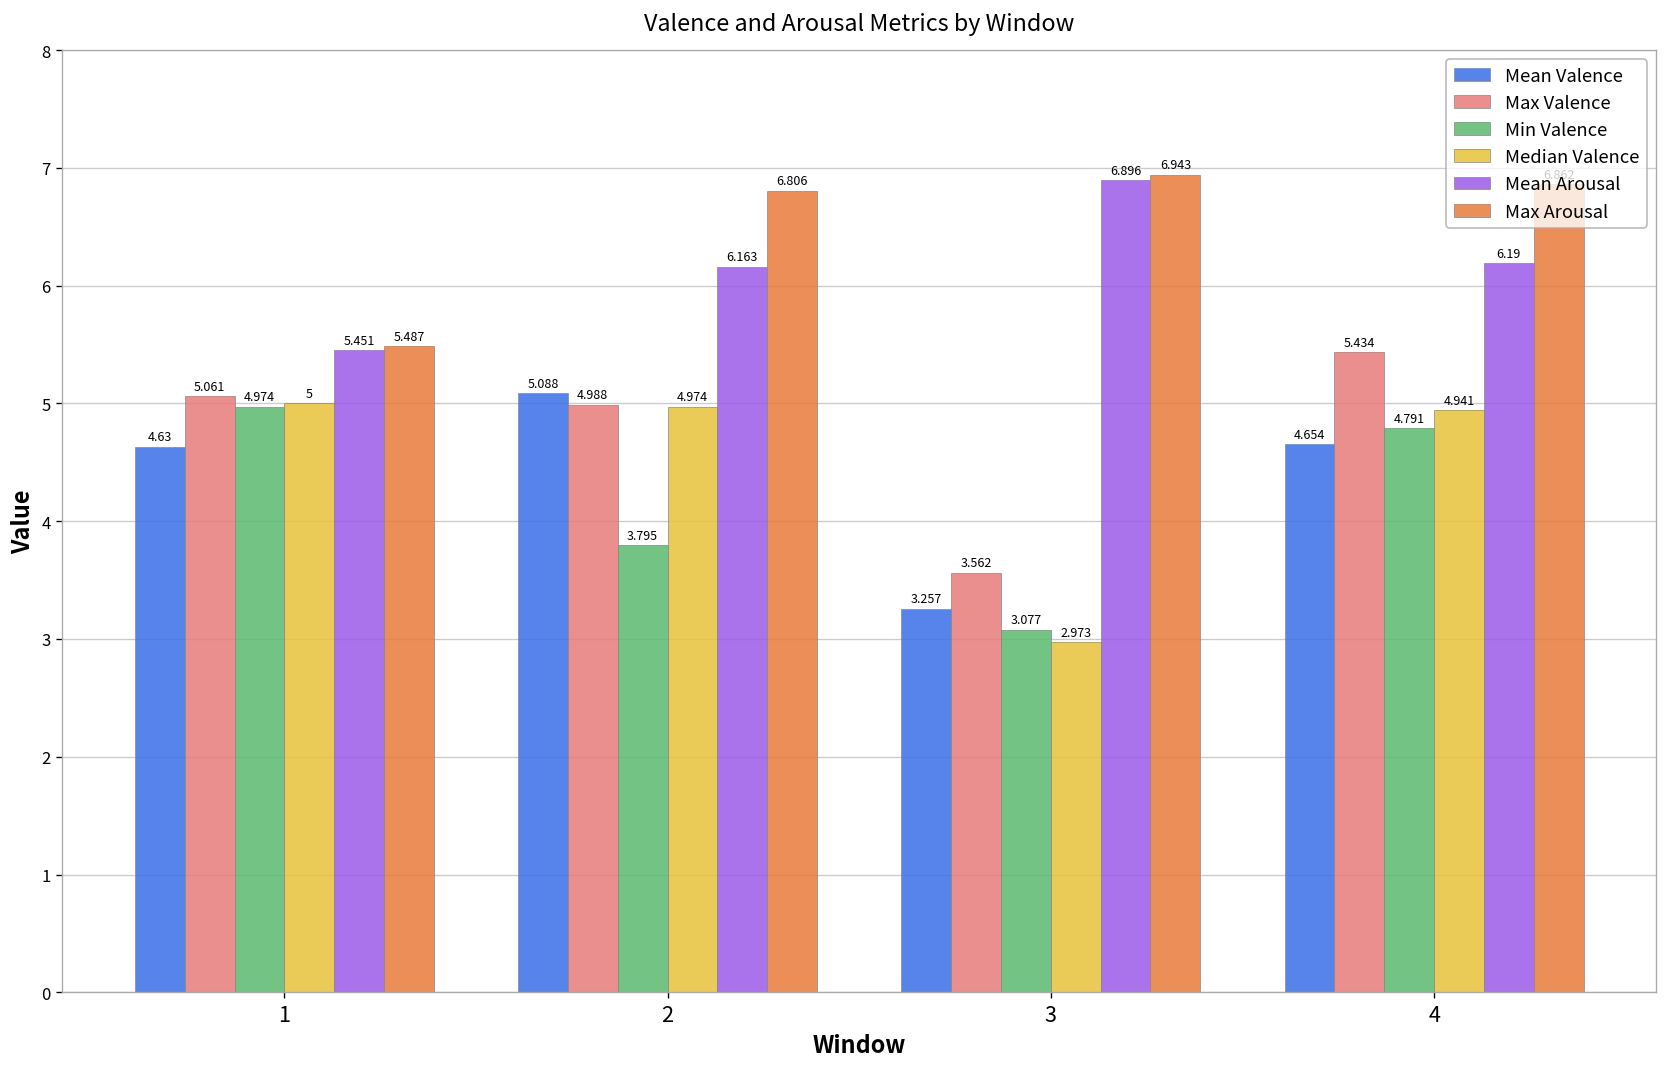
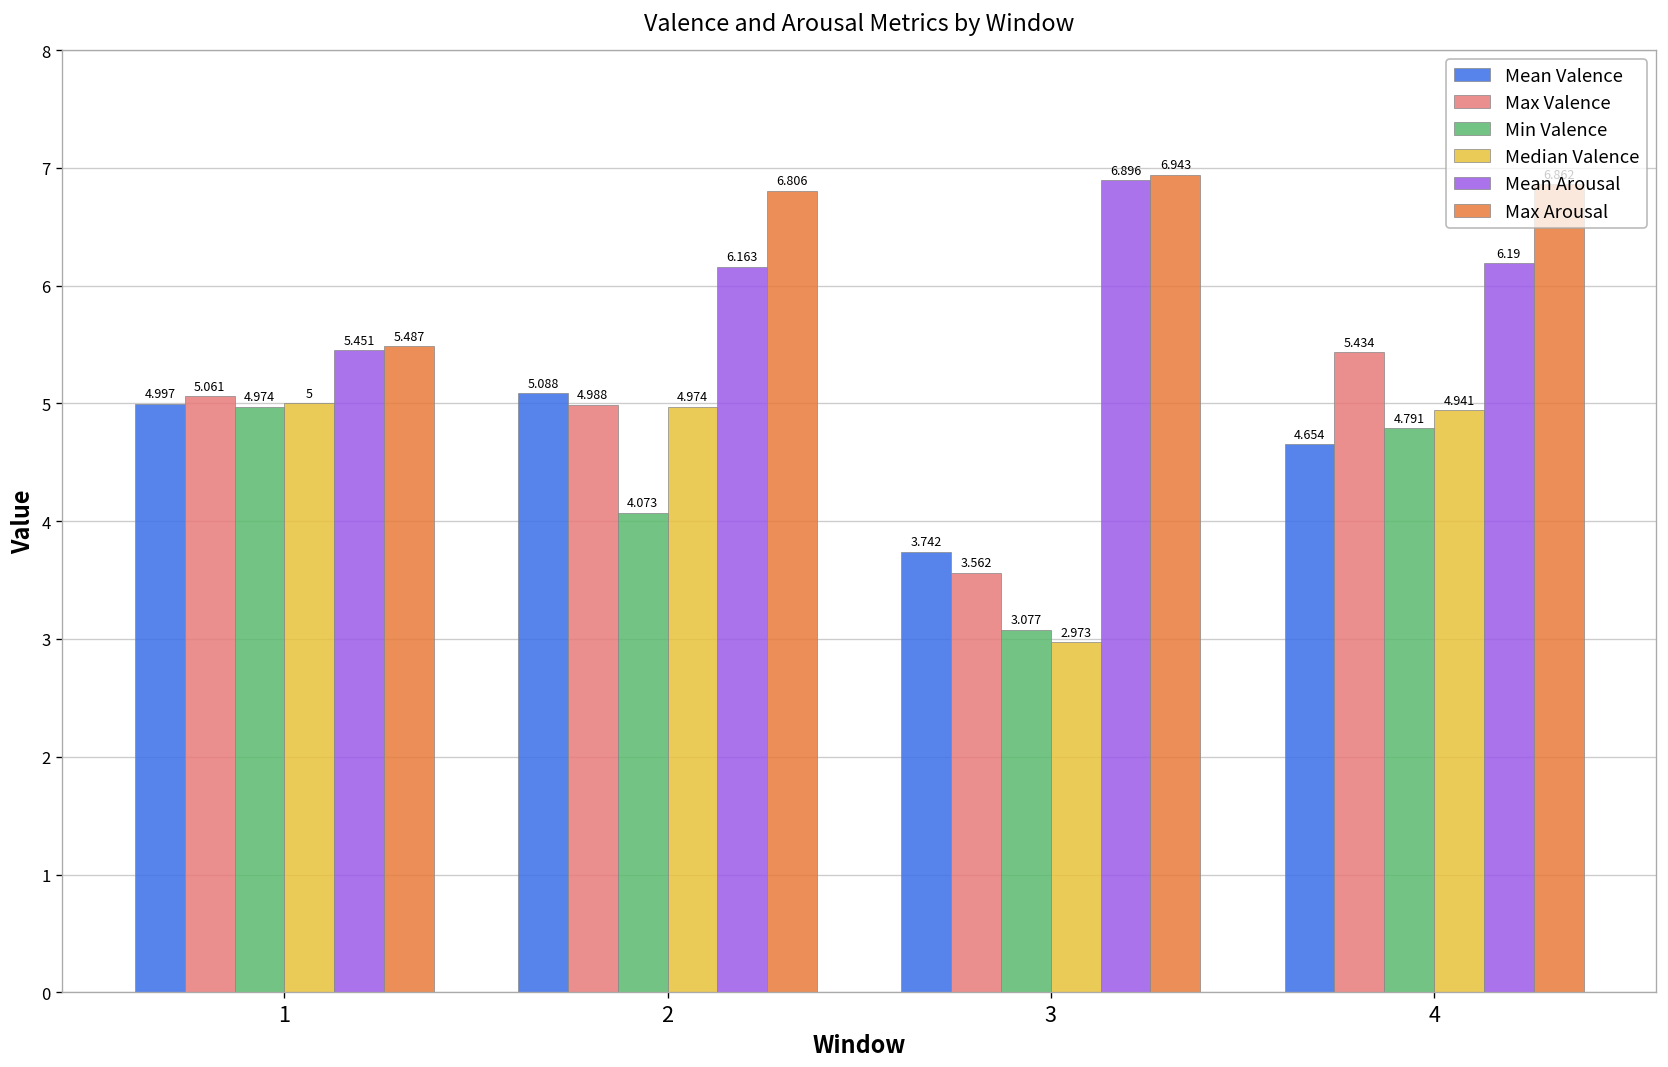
  {
    "Mean Valence": {
-     "1": 4.63,
+     "1": 4.997,
      "2": 5.088,
-     "3": 3.257,
+     "3": 3.742,
      "4": 4.654
    },
    "Max Valence": {
      "1": 5.061,
      "2": 4.988,
      "3": 3.562,
      "4": 5.434
    },
    "Min Valence": {
      "1": 4.974,
-     "2": 3.795,
+     "2": 4.073,
      "3": 3.077,
      "4": 4.791
    },
    "Median Valence": {
      "1": 5,
      "2": 4.974,
      "3": 2.973,
      "4": 4.941
    },
    "Mean Arousal": {
      "1": 5.451,
      "2": 6.163,
      "3": 6.896,
      "4": 6.19
    },
    "Max Arousal": {
      "1": 5.487,
      "2": 6.806,
      "3": 6.943
    }
  }
